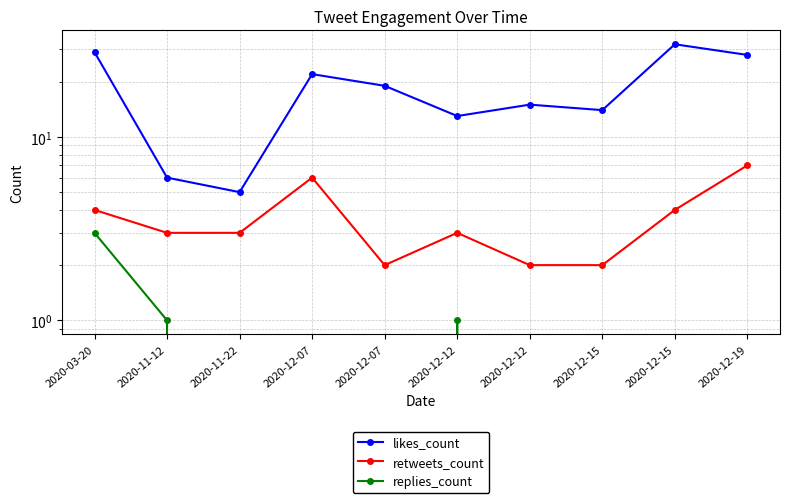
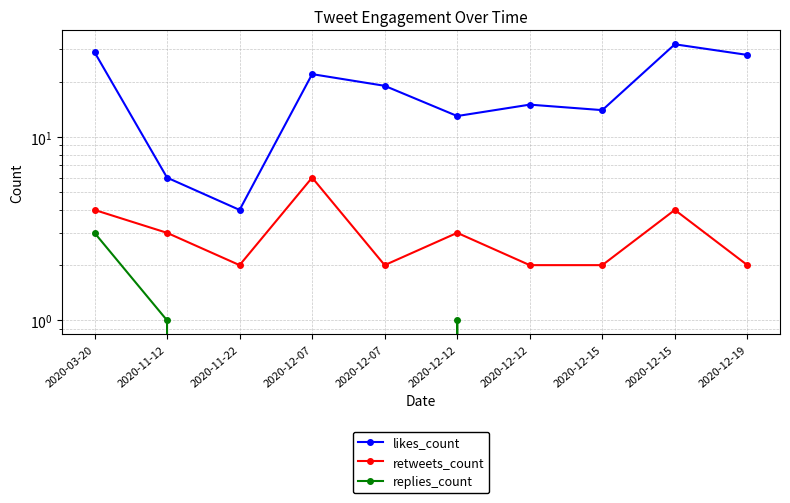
  {
    "likes_count": {
      "2020-03-20": 29,
      "2020-11-12": 6,
-     "2020-11-22": 5,
+     "2020-11-22": 4,
      "2020-12-19": 28
    },
    "retweets_count": {
      "2020-03-20": 4,
      "2020-11-12": 3,
-     "2020-11-22": 3,
-     "2020-12-19": 7
+     "2020-11-22": 2,
+     "2020-12-19": 2
    },
    "replies_count": {
      "2020-03-20": 3,
      "2020-11-12": 1
    }
  }
